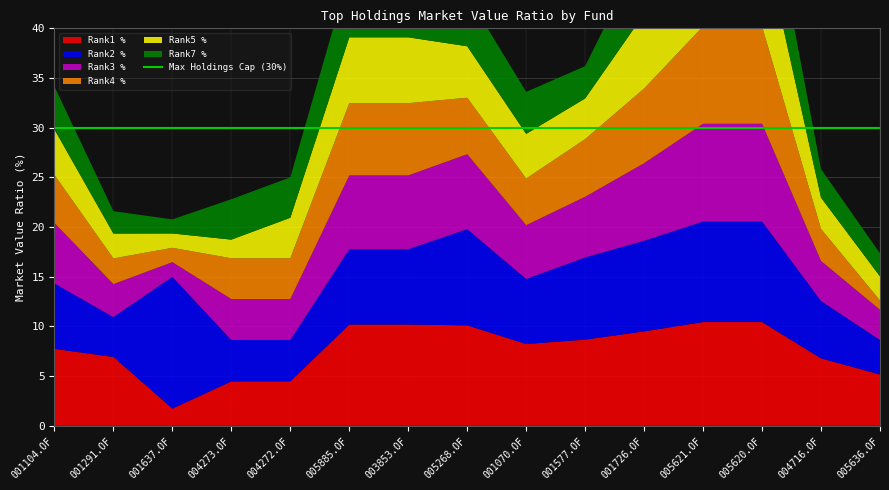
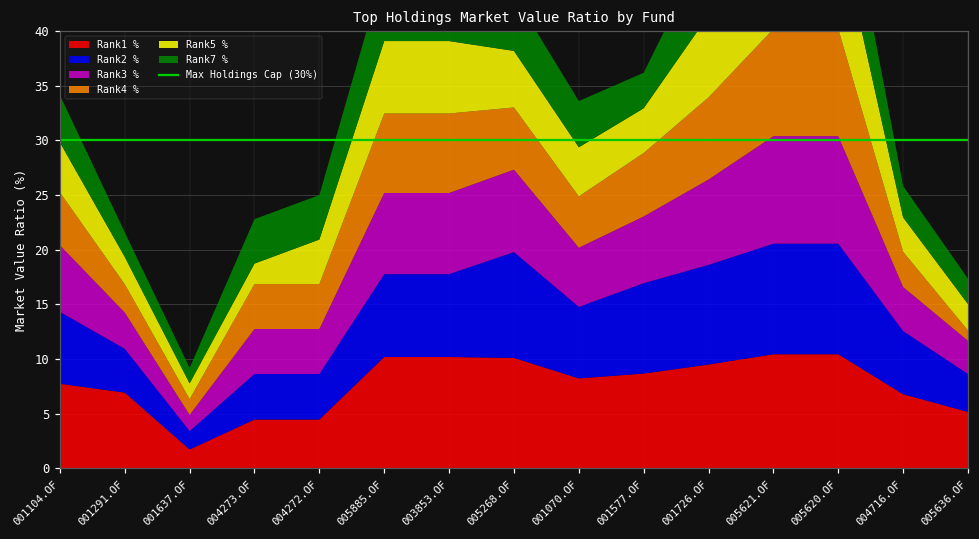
  {
    "Rank1 %": {
      "001104.OF": 8,
      "001291.OF": 7,
      "001637.OF": 2,
      "004273.OF": 4,
      "004272.OF": 4,
      "005885.OF": 10,
      "003853.OF": 10,
      "005268.OF": 10,
      "001070.OF": 8,
      "001577.OF": 9,
      "001726.OF": 10,
      "005621.OF": 10,
      "005620.OF": 10,
      "004716.OF": 7,
      "005636.OF": 5
    },
    "Rank2 %": {
      "001104.OF": 7,
      "001291.OF": 4,
-     "001637.OF": 13,
+     "001637.OF": 2,
      "004273.OF": 4,
      "004272.OF": 4,
      "005885.OF": 8,
      "003853.OF": 8,
      "005268.OF": 10,
      "001070.OF": 7,
      "001577.OF": 8,
      "001726.OF": 9,
      "005621.OF": 10,
      "005620.OF": 10,
      "004716.OF": 6,
      "005636.OF": 3
    },
    "Rank3 %": {
      "001104.OF": 6,
      "001291.OF": 3,
      "001637.OF": 1,
      "004273.OF": 4,
      "004272.OF": 4,
      "005885.OF": 7,
      "003853.OF": 7,
      "005268.OF": 8,
      "001070.OF": 5,
      "001577.OF": 6,
      "001726.OF": 8,
      "005621.OF": 10,
      "005620.OF": 10,
      "004716.OF": 4,
      "005636.OF": 3
    },
    "Rank4 %": {
      "001104.OF": 5,
      "001291.OF": 3,
      "001637.OF": 1,
      "004273.OF": 4,
      "004272.OF": 4,
      "005885.OF": 7,
      "003853.OF": 7,
      "005268.OF": 6,
      "001070.OF": 5,
      "001577.OF": 6,
      "001726.OF": 8,
      "005621.OF": 10,
      "005620.OF": 10,
      "004716.OF": 3,
      "005636.OF": 1
    },
    "Rank5 %": {
      "001104.OF": 5,
      "001291.OF": 3,
      "001637.OF": 1,
      "004273.OF": 2,
      "004272.OF": 4,
      "005885.OF": 7,
      "003853.OF": 7,
      "005268.OF": 5,
      "001070.OF": 4,
      "001577.OF": 4,
      "004716.OF": 3,
      "005636.OF": 2
    },
    "Rank7 %": {
      "001104.OF": 4,
      "001291.OF": 2,
      "001637.OF": 1,
      "004273.OF": 4,
      "004272.OF": 4,
      "001070.OF": 4,
      "001577.OF": 3,
      "004716.OF": 3,
      "005636.OF": 2
    }
  }
